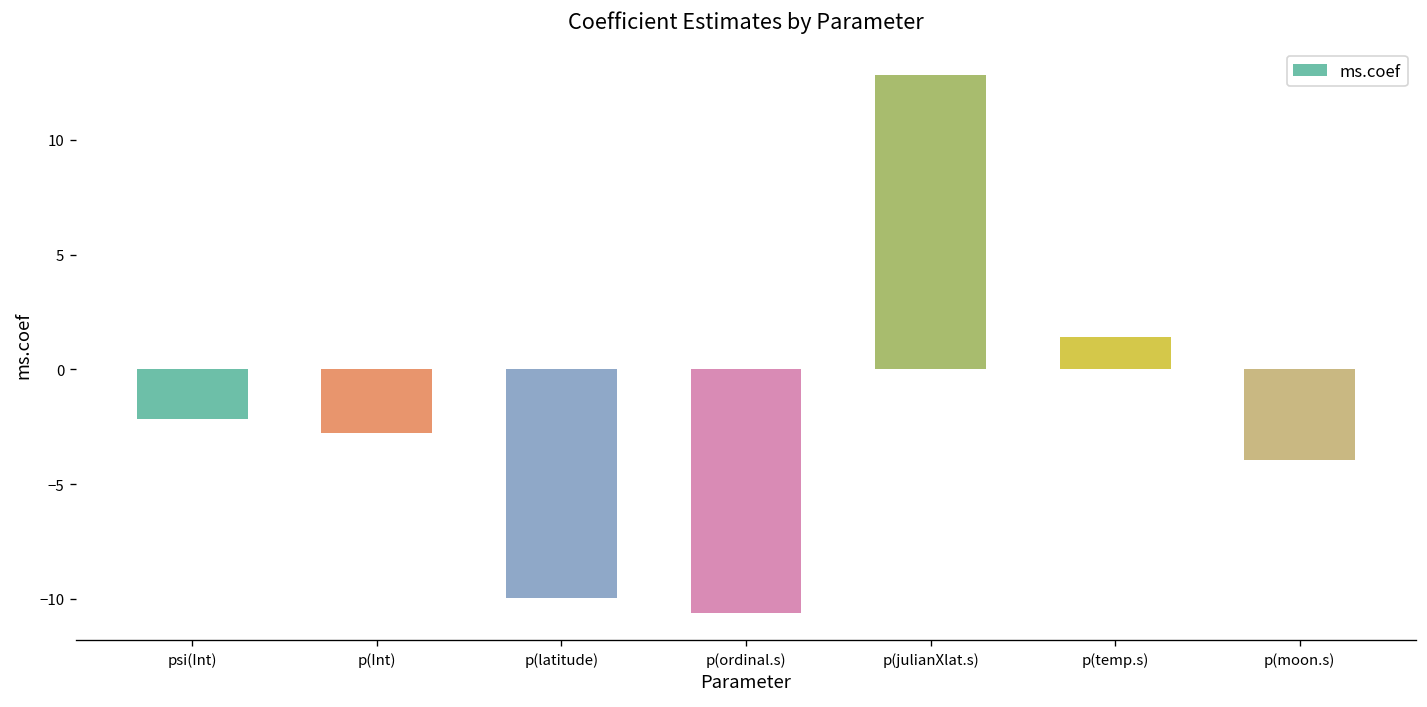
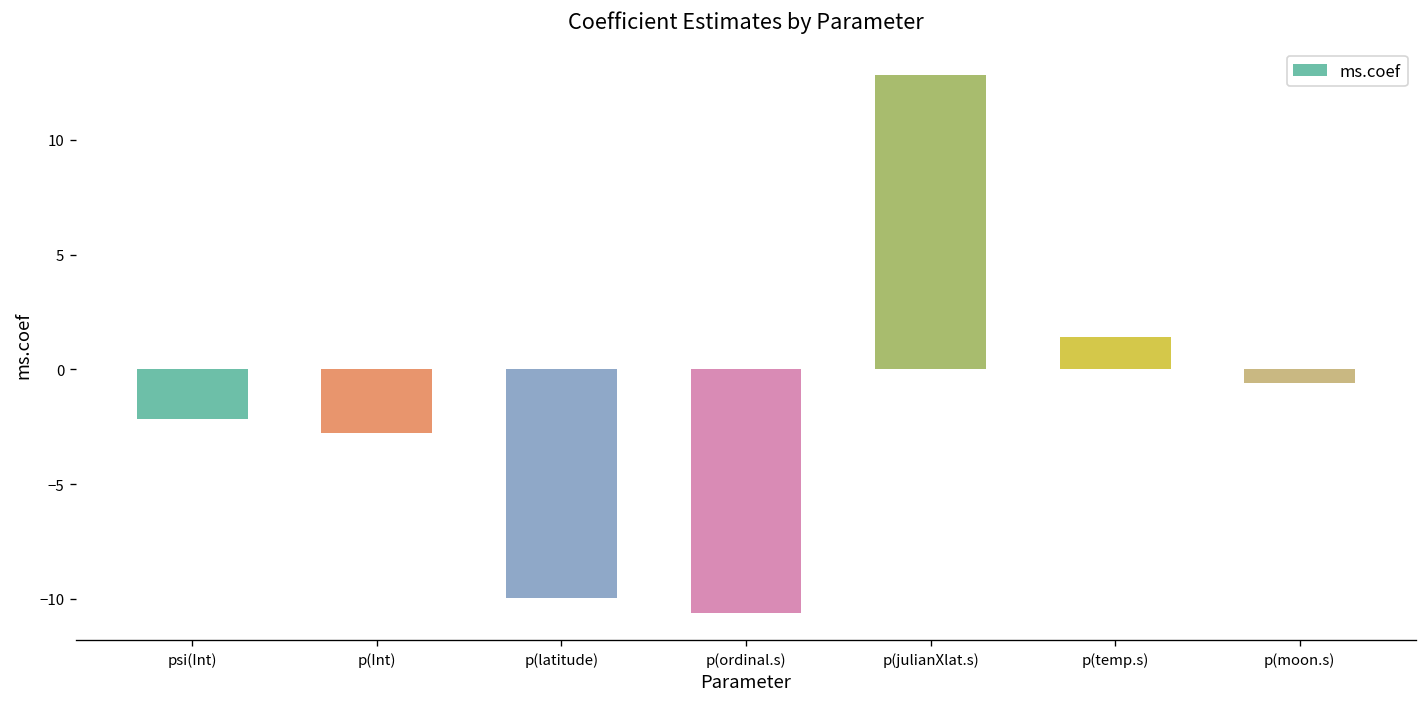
  {
    "psi(Int)": -2.1,
    "p(Int)": -2.8,
    "p(latitude)": -10.0,
    "p(ordinal.s)": -10.6,
    "p(julianXlat.s)": 12.8,
    "p(temp.s)": 1.4,
-   "p(moon.s)": -4.0
+   "p(moon.s)": -0.6
  }
